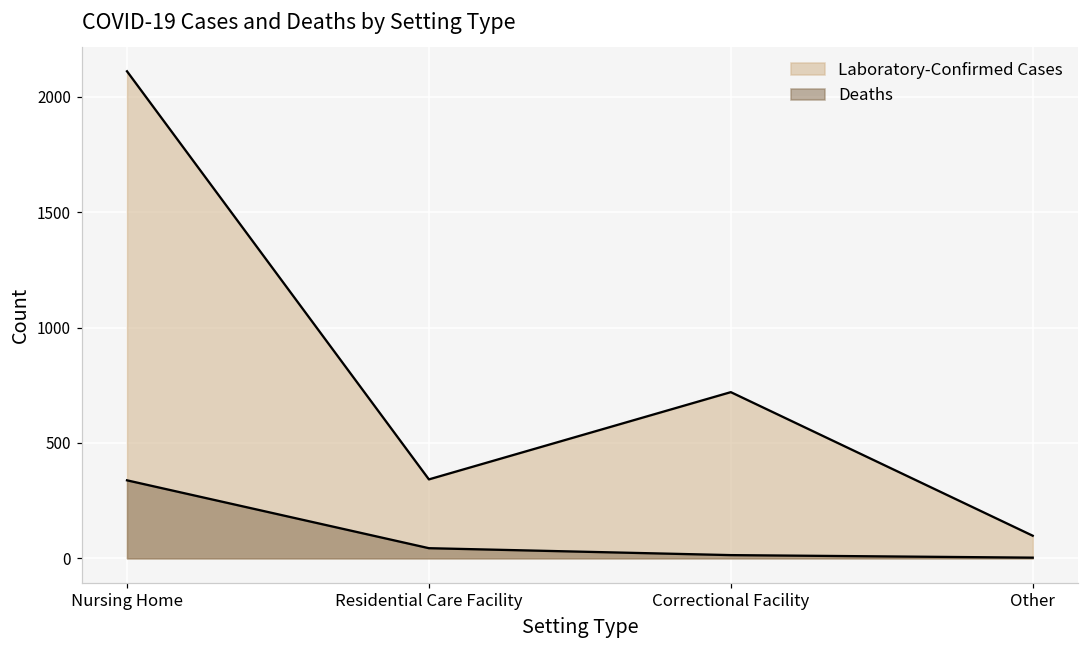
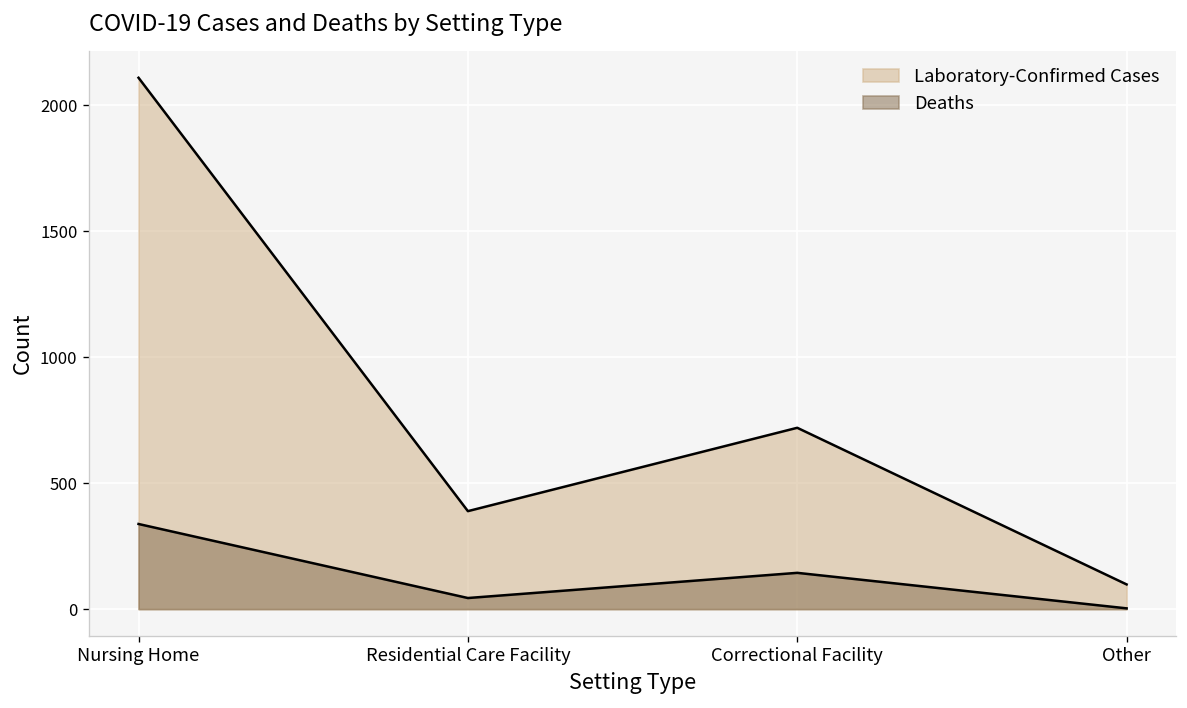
  {
    "Laboratory-Confirmed Cases": {
      "Nursing Home": 2110,
-     "Residential Care Facility": 340,
+     "Residential Care Facility": 390,
      "Correctional Facility": 720,
      "Other": 100
    },
    "Deaths": {
      "Nursing Home": 340,
      "Residential Care Facility": 40,
-     "Correctional Facility": 10,
+     "Correctional Facility": 140,
      "Other": 0
    }
  }
